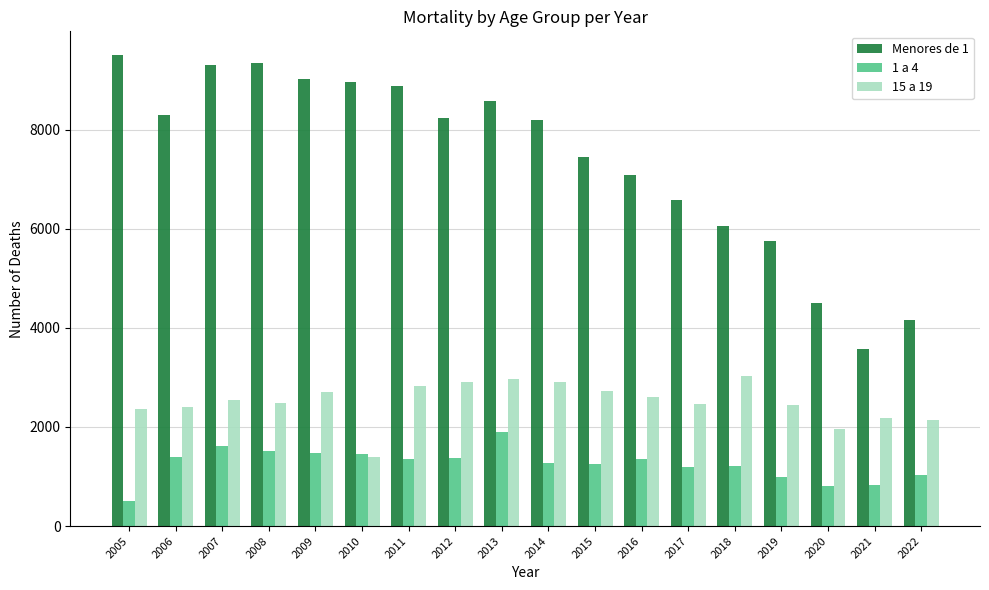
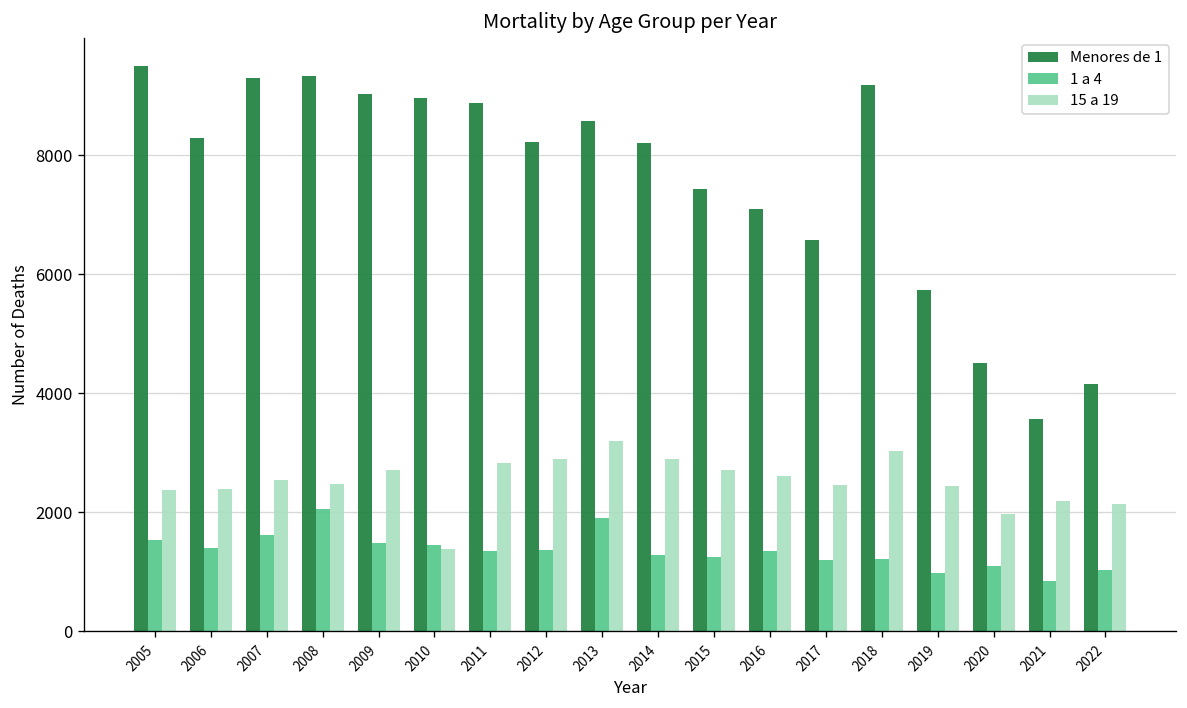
  {
    "Menores de 1": {
      "2005": 9500,
      "2006": 8300,
      "2007": 9300,
      "2008": 9300,
      "2009": 9000,
      "2010": 9000,
      "2011": 8900,
      "2012": 8200,
      "2013": 8600,
      "2014": 8200,
      "2015": 7400,
      "2016": 7100,
      "2017": 6600,
-     "2018": 6000,
+     "2018": 9200,
      "2019": 5700,
      "2020": 4500,
      "2021": 3600,
      "2022": 4200
    },
    "1 a 4": {
-     "2005": 500,
+     "2005": 1500,
      "2006": 1400,
      "2007": 1600,
-     "2008": 1500,
+     "2008": 2100,
      "2009": 1500,
      "2010": 1400,
      "2011": 1300,
      "2012": 1400,
      "2013": 1900,
      "2014": 1300,
      "2015": 1300,
      "2016": 1400,
      "2017": 1200,
      "2018": 1200,
      "2019": 1000,
-     "2020": 800,
+     "2020": 1100,
      "2021": 800,
      "2022": 1000
    },
    "15 a 19": {
      "2005": 2400,
      "2006": 2400,
      "2007": 2600,
      "2008": 2500,
      "2009": 2700,
      "2010": 1400,
      "2011": 2800,
      "2012": 2900,
-     "2013": 3000,
+     "2013": 3200,
      "2014": 2900,
      "2015": 2700,
      "2016": 2600,
      "2017": 2500,
      "2018": 3000,
      "2019": 2400,
      "2020": 2000,
      "2021": 2200,
      "2022": 2100
    }
  }
